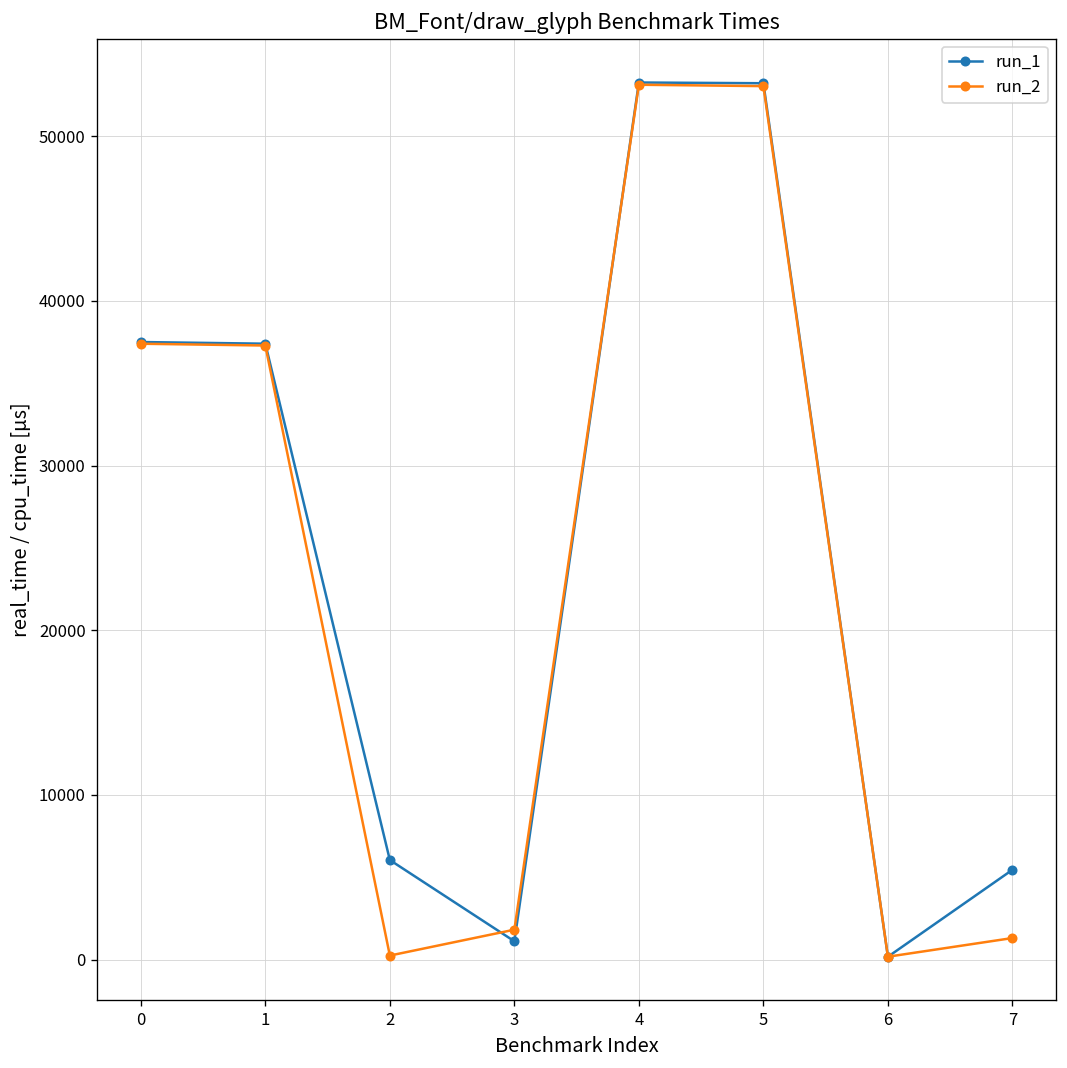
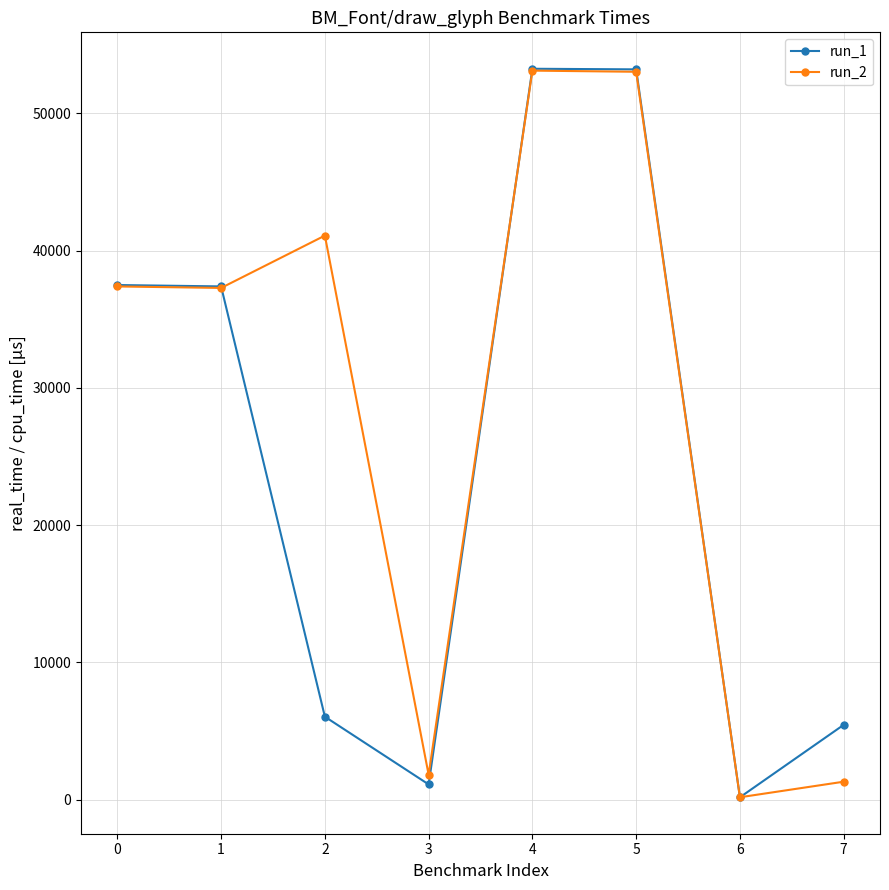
  {
    "run_1": {
      "2": 6000,
      "3": 1100,
      "7": 5500
    },
    "run_2": {
-     "2": 200,
+     "2": 41100,
      "3": 1800,
      "7": 1300
    }
  }
